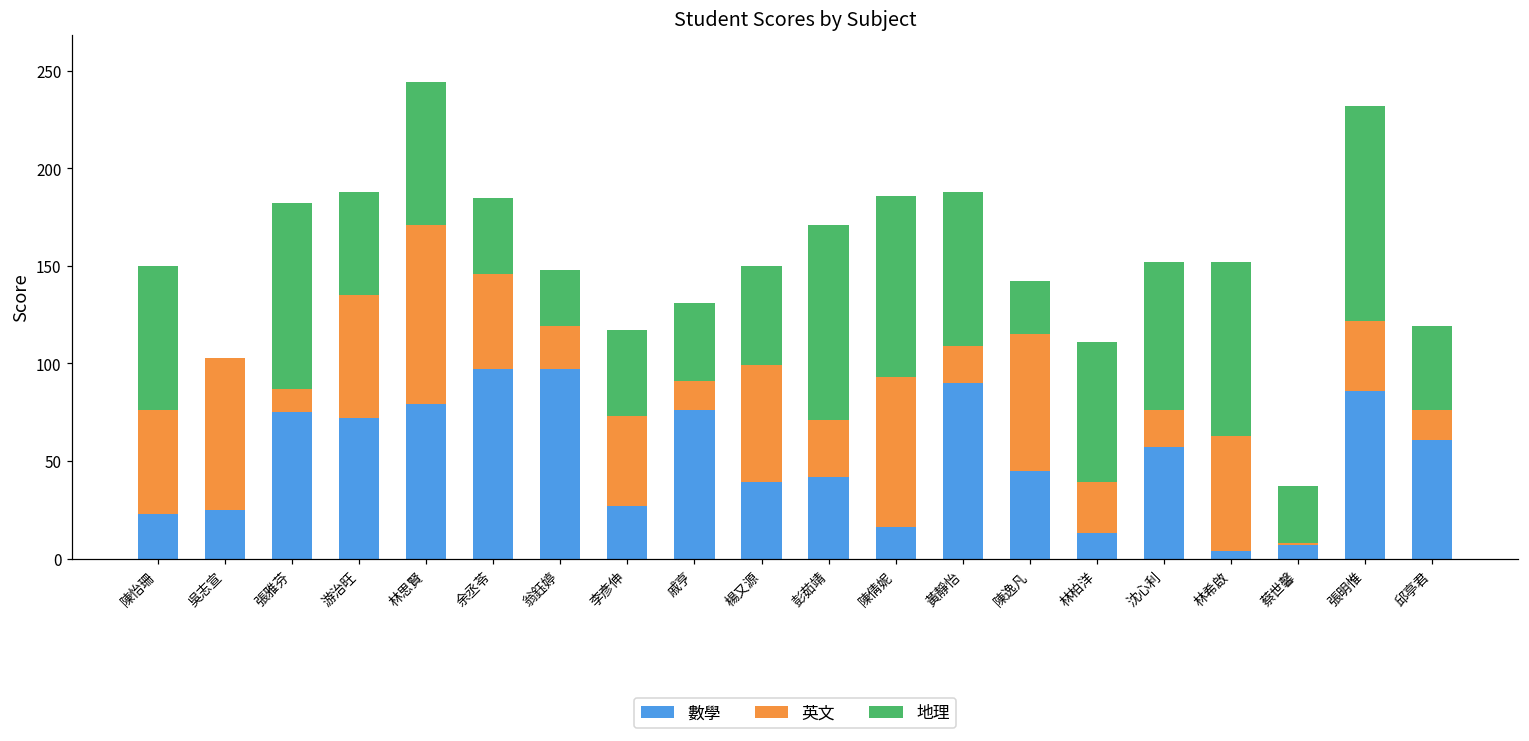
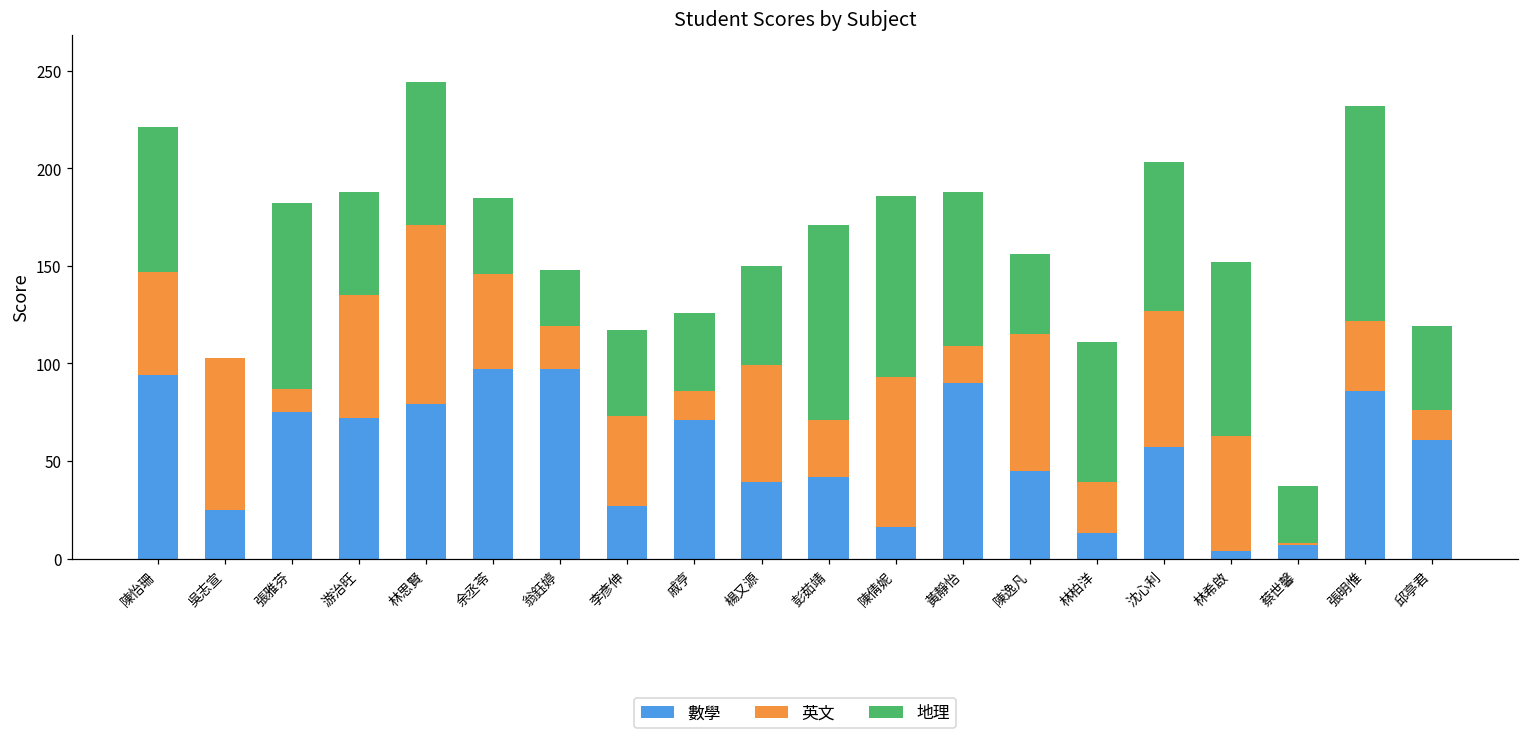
  {
    "數學": {
-     "陳怡珊": 23,
+     "陳怡珊": 94,
      "吳志宣": 25,
      "張雅芬": 75,
      "游治旺": 72,
      "林思賢": 79,
      "余丞苓": 97,
      "翁鈺婷": 97,
      "李彥伸": 27,
-     "戚亨": 76,
+     "戚亨": 71,
      "楊又源": 39,
      "彭茹靖": 42,
      "陳倩妮": 16,
      "黃靜怡": 90,
      "陳逸凡": 45,
      "林柏洋": 13,
      "沈心利": 57,
      "林希啟": 4,
      "蔡世馨": 7,
      "張明惟": 86,
      "邱亭君": 61
    },
    "英文": {
      "陳怡珊": 53,
      "吳志宣": 78,
      "張雅芬": 12,
      "游治旺": 63,
      "林思賢": 92,
      "余丞苓": 49,
      "翁鈺婷": 22,
      "李彥伸": 46,
      "戚亨": 15,
      "楊又源": 60,
      "彭茹靖": 29,
      "陳倩妮": 77,
      "黃靜怡": 19,
      "陳逸凡": 70,
      "林柏洋": 26,
-     "沈心利": 19,
+     "沈心利": 70,
      "林希啟": 59,
      "張明惟": 36,
      "邱亭君": 15
    },
    "地理": {
      "陳怡珊": 74,
      "吳志宣": 0,
      "張雅芬": 95,
      "游治旺": 53,
      "林思賢": 73,
      "余丞苓": 39,
      "翁鈺婷": 29,
      "李彥伸": 44,
      "戚亨": 40,
      "楊又源": 51,
      "彭茹靖": 100,
      "陳倩妮": 93,
      "黃靜怡": 79,
-     "陳逸凡": 27,
+     "陳逸凡": 41,
      "林柏洋": 72,
      "沈心利": 76,
      "林希啟": 89,
      "蔡世馨": 29,
      "張明惟": 110,
      "邱亭君": 43
    }
  }
